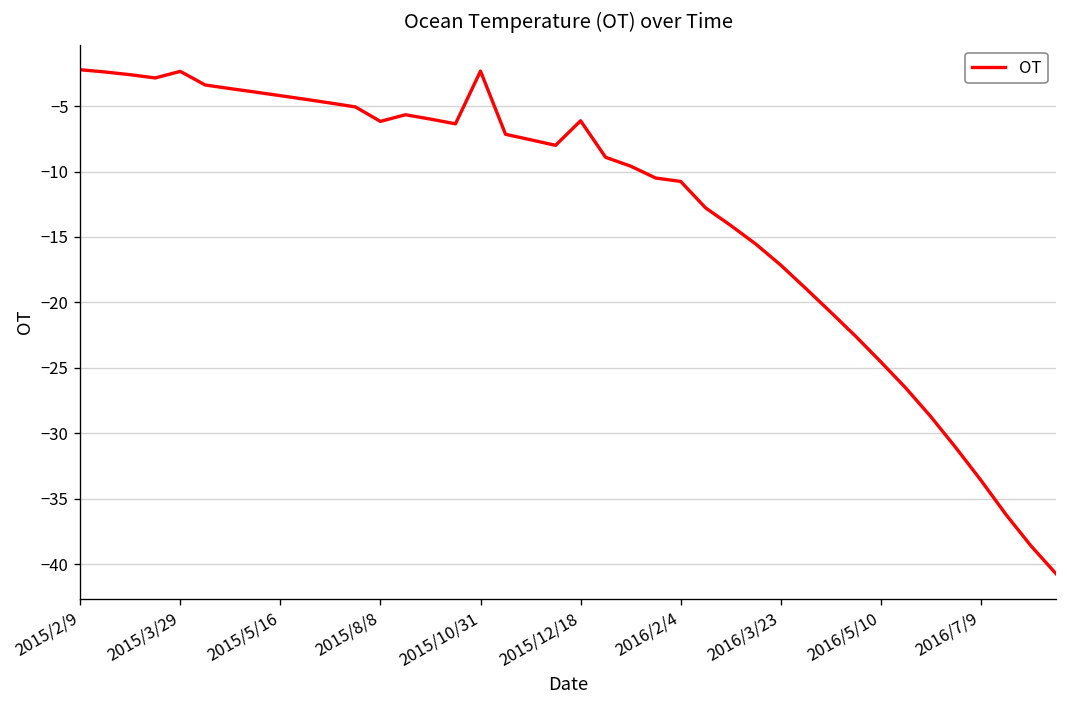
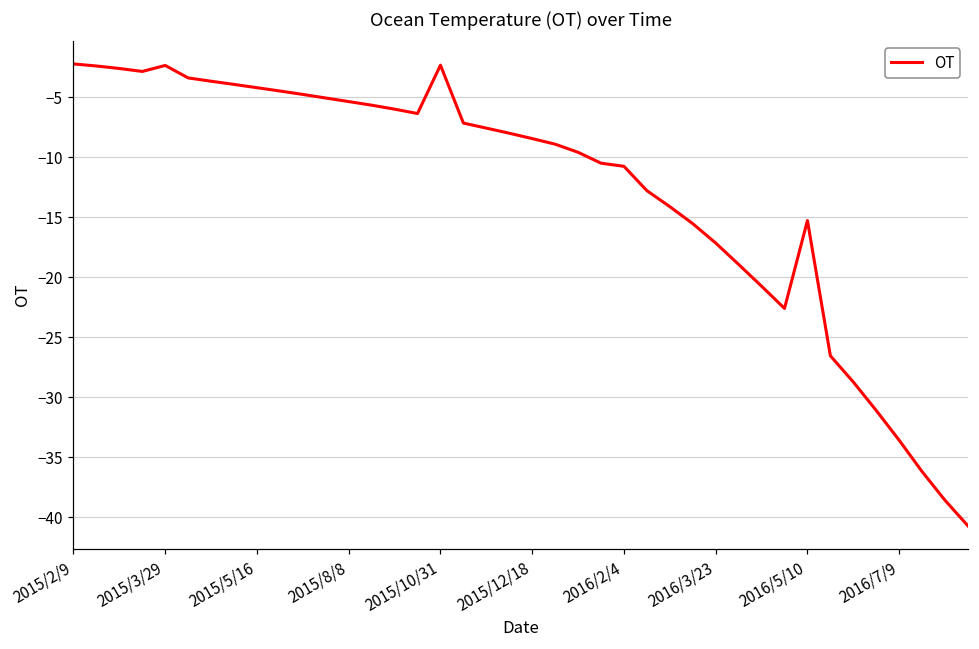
  {
    "2015/2/9": -2.2,
    "2015/3/29": -2.3,
    "2015/5/16": -4.2,
-   "2015/8/8": -6.2,
+   "2015/8/8": -5.4,
    "2015/10/31": -2.3,
-   "2015/12/18": -6.1,
+   "2015/12/18": -8.4,
    "2016/2/4": -10.8,
    "2016/3/23": -17.1,
-   "2016/5/10": -24.5,
+   "2016/5/10": -15.3,
    "2016/7/9": -33.6
  }
